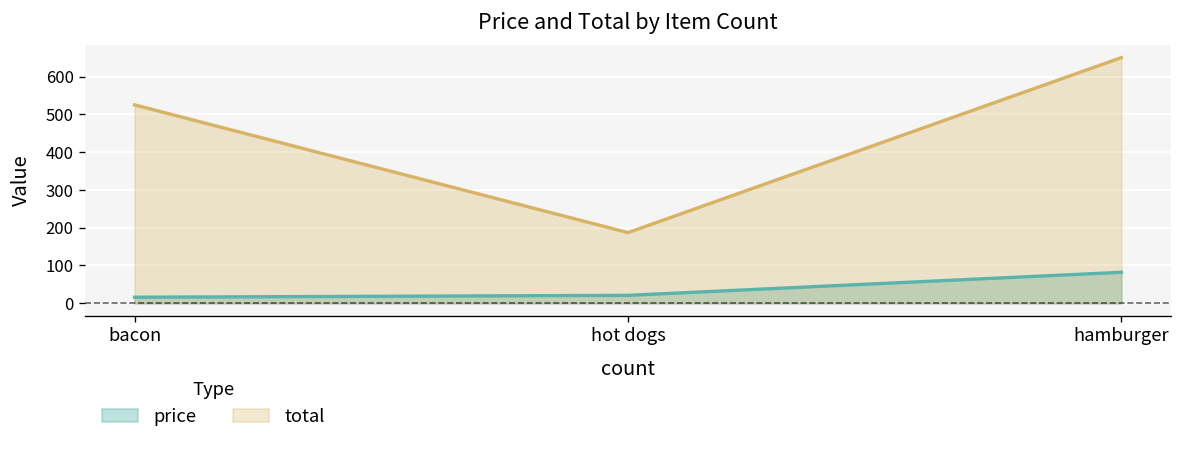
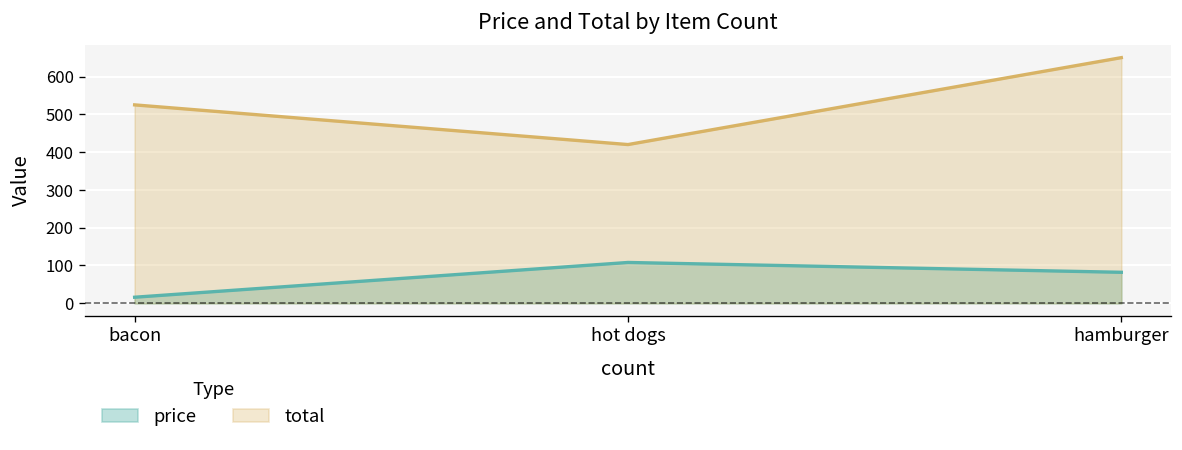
  {
    "price": {
      "bacon": 20,
-     "hot dogs": 20,
+     "hot dogs": 110,
      "hamburger": 80
    },
    "total": {
      "bacon": 530,
-     "hot dogs": 190,
+     "hot dogs": 420,
      "hamburger": 650
    }
  }
